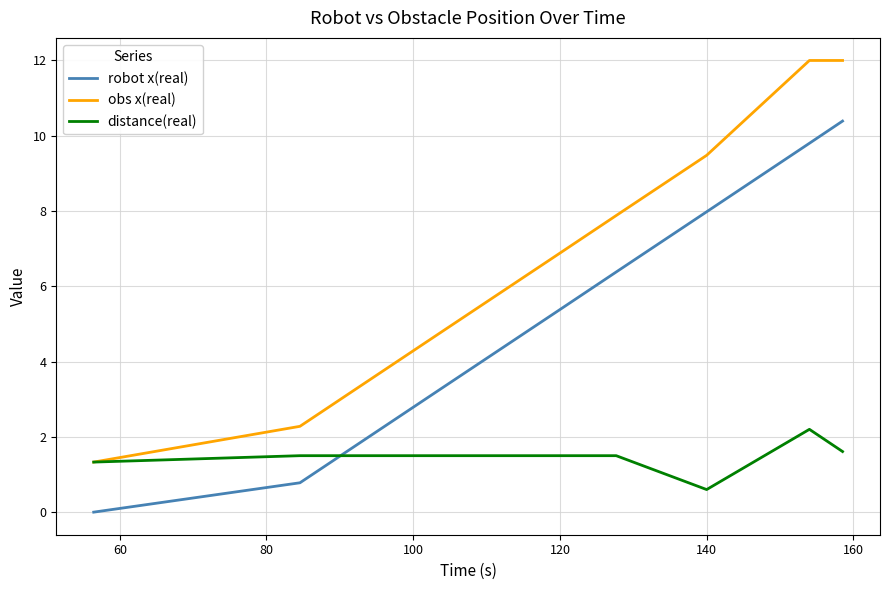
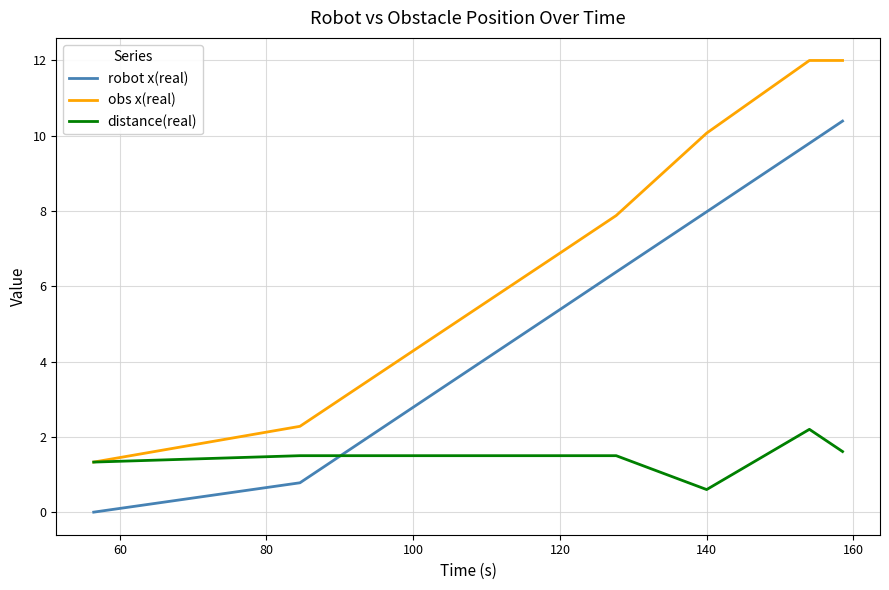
  {
    "robot x(real)": {
      "140": 8.0
    },
    "obs x(real)": {
-     "140": 9.5
+     "140": 10.1
    },
    "distance(real)": {
      "140": 0.6
    }
  }
